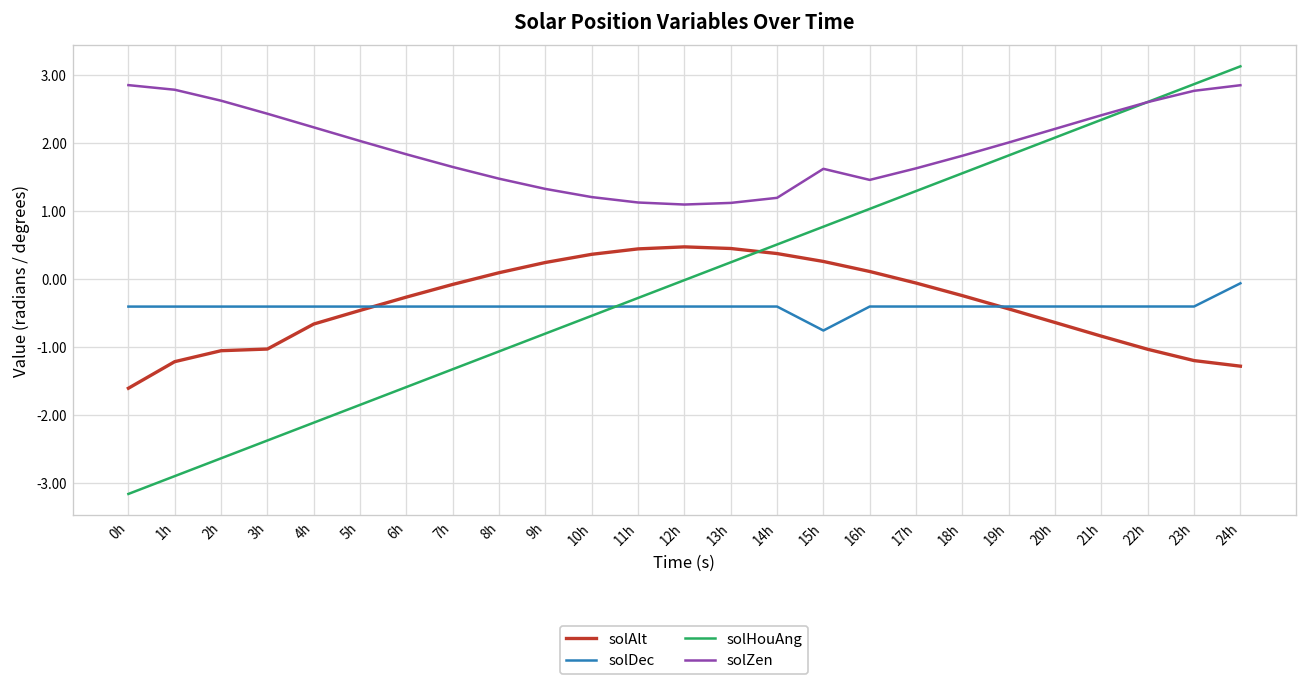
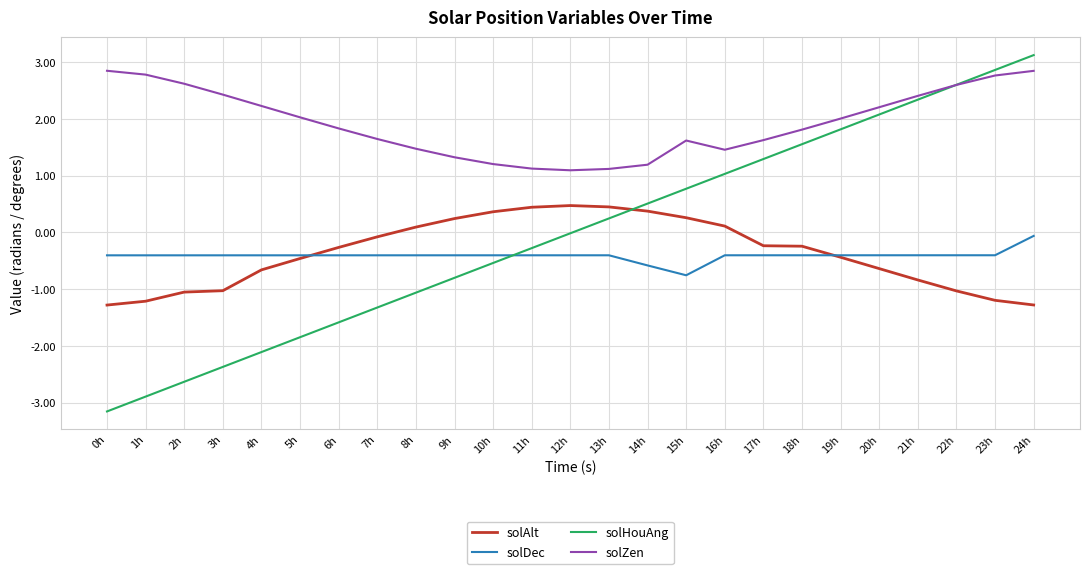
  {
    "solAlt": {
-     "0h": -1.6,
+     "0h": -1.3,
      "1h": -1.2,
      "2h": -1.1,
      "3h": -1.0,
      "4h": -0.7,
      "5h": -0.5,
      "6h": -0.3,
      "7h": -0.1,
      "8h": 0.1,
      "9h": 0.2,
      "10h": 0.4,
      "11h": 0.4,
      "12h": 0.5,
      "13h": 0.5,
      "14h": 0.4,
      "15h": 0.3,
      "16h": 0.1,
-     "17h": -0.1,
+     "17h": -0.2,
      "18h": -0.2,
      "20h": -0.6,
      "21h": -0.8,
      "22h": -1.0,
      "23h": -1.2,
      "24h": -1.3
    },
    "solDec": {
      "0h": -0.4,
      "1h": -0.4,
      "2h": -0.4,
      "3h": -0.4,
      "4h": -0.4,
      "5h": -0.4,
      "6h": -0.4,
      "7h": -0.4,
      "8h": -0.4,
      "9h": -0.4,
      "10h": -0.4,
      "11h": -0.4,
      "12h": -0.4,
      "13h": -0.4,
-     "14h": -0.4,
+     "14h": -0.6,
      "15h": -0.8,
      "16h": -0.4,
      "17h": -0.4,
      "18h": -0.4,
      "20h": -0.4,
      "21h": -0.4,
      "22h": -0.4,
      "23h": -0.4,
      "24h": -0.1
    },
    "solHouAng": {
      "0h": -3.2,
      "1h": -2.9,
      "2h": -2.6,
      "3h": -2.4,
      "4h": -2.1,
      "5h": -1.8,
      "6h": -1.6,
      "7h": -1.3,
      "8h": -1.1,
      "9h": -0.8,
      "10h": -0.5,
      "11h": -0.3,
      "12h": 0.0,
      "13h": 0.2,
      "14h": 0.5,
      "15h": 0.8,
      "16h": 1.0,
      "17h": 1.3,
      "18h": 1.6,
      "19h": 1.8,
      "20h": 2.1,
      "21h": 2.3,
      "23h": 2.9,
      "24h": 3.1
    },
    "solZen": {
      "0h": 2.9,
      "1h": 2.8,
      "2h": 2.6,
      "3h": 2.4,
      "4h": 2.2,
      "5h": 2.0,
      "6h": 1.8,
      "7h": 1.6,
      "8h": 1.5,
      "9h": 1.3,
      "10h": 1.2,
      "11h": 1.1,
      "12h": 1.1,
      "13h": 1.1,
      "14h": 1.2,
      "15h": 1.6,
      "16h": 1.5,
      "17h": 1.6,
      "18h": 1.8,
      "19h": 2.0,
      "20h": 2.2,
      "21h": 2.4,
      "23h": 2.8,
      "24h": 2.8
    }
  }
